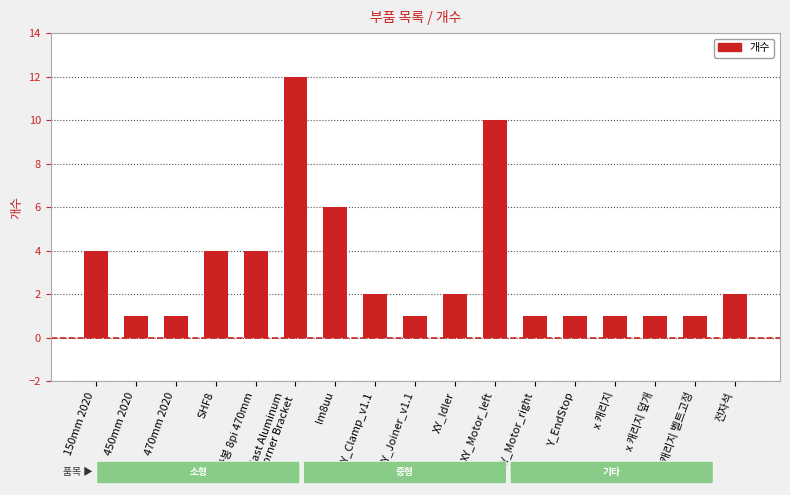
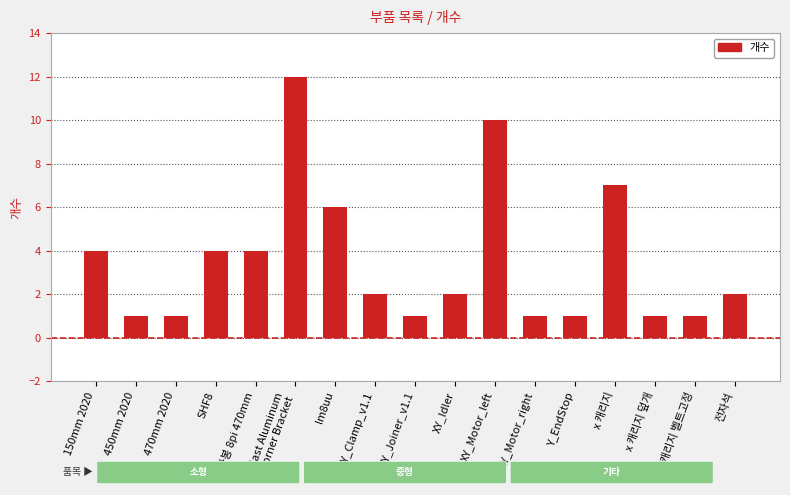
  {
    "150mm 2020": 4,
    "450mm 2020": 1,
    "470mm 2020": 1,
    "SHF8": 4,
    "연마봉 8pi 470mm": 4,
    "Cast Aluminum Corner Bracket": 12,
    "lm8uu": 6,
    "XY_Clamp_v1.1": 2,
    "XY_Joiner_v1.1": 1,
    "XY_Idler": 2,
    "XY_Motor_left": 10,
    "XY_Motor_right": 1,
    "Y_EndStop": 1,
-   "x 캐리지": 1,
+   "x 캐리지": 7,
    "x 캐리지 덮개": 1,
    "x 캐리지 벨트고정": 1,
    "전자석": 2
  }
